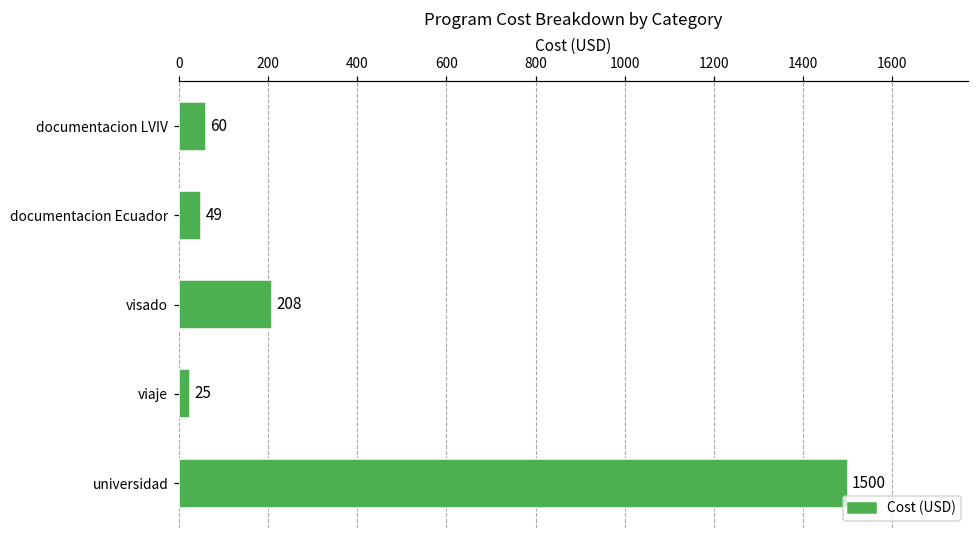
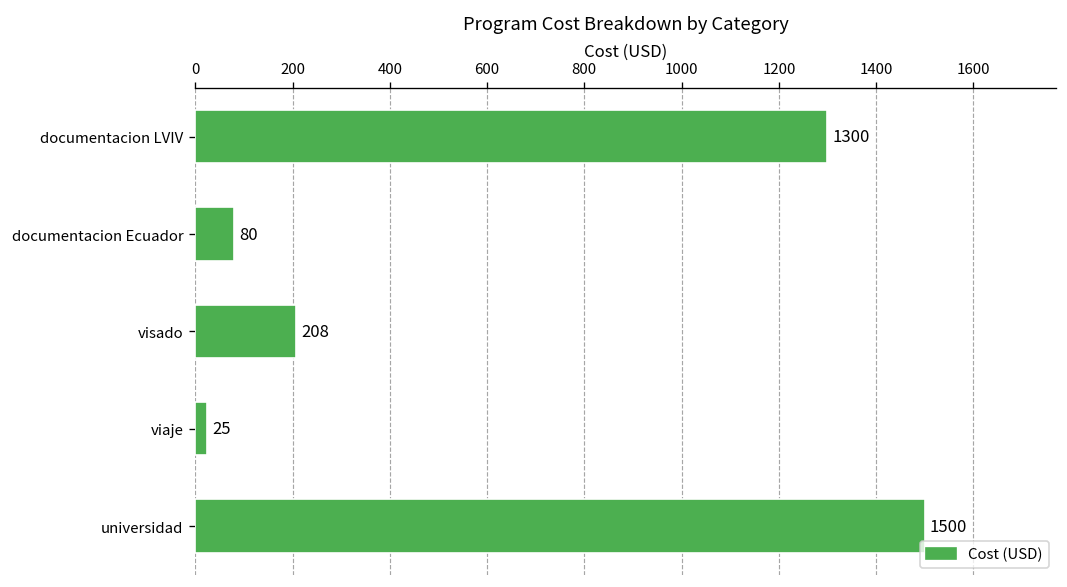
  {
-   "documentacion LVIV": 60,
-   "documentacion Ecuador": 49,
+   "documentacion LVIV": 1300,
+   "documentacion Ecuador": 80,
    "visado": 208,
    "viaje": 25,
    "universidad": 1500
  }
